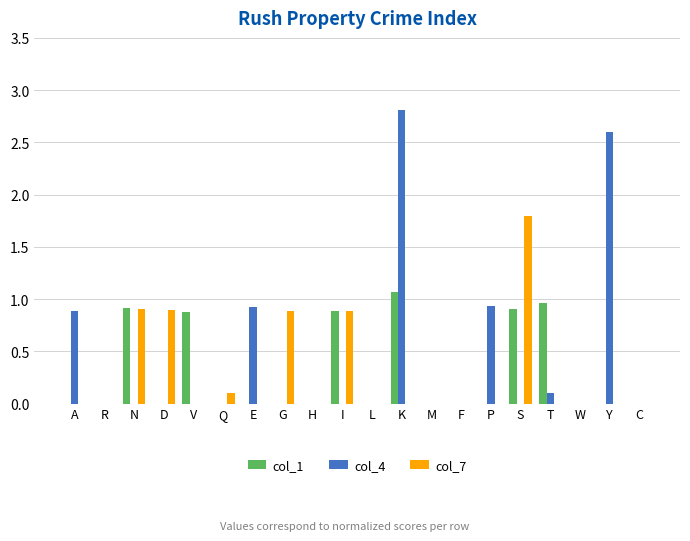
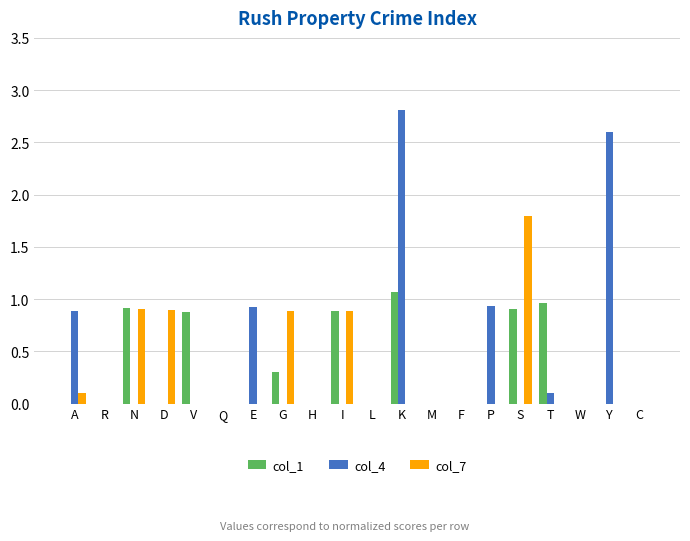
  {
    "col_1": {
      "A": 0.0,
      "R": 0.0,
      "N": 0.9,
      "D": 0.0,
      "V": 0.88,
      "Q": 0.0,
      "E": 0.0,
-     "G": 0.0,
+     "G": 0.3,
      "H": 0.0,
      "I": 0.9,
      "L": 0.0,
      "K": 1.07,
      "M": 0.0,
      "F": 0.0,
      "P": 0.0,
      "S": 0.9,
      "T": 0.97,
      "W": 0.0,
      "Y": 0.0,
      "C": 0.0
    },
    "col_4": {
      "A": 0.9,
      "R": 0.0,
      "N": 0.0,
      "D": 0.0,
      "V": 0.0,
      "Q": 0.0,
      "E": 0.9,
      "G": 0.0,
      "H": 0.0,
      "I": 0.0,
      "L": 0.0,
      "K": 2.8,
      "M": 0.0,
      "F": 0.0,
      "P": 0.94,
      "S": 0.0,
      "T": 0.1,
      "W": 0.0,
      "Y": 2.6,
      "C": 0.0
    },
    "col_7": {
-     "A": 0.0,
+     "A": 0.1,
      "R": 0.0,
      "N": 0.9,
      "D": 0.9,
      "V": 0.0,
-     "Q": 0.1,
+     "Q": 0.0,
      "E": 0.0,
      "G": 0.9,
      "H": 0.0,
      "I": 0.9,
      "L": 0.0,
      "K": 0.0,
      "M": 0.0,
      "F": 0.0,
      "P": 0.0,
      "S": 1.8,
      "T": 0.0,
      "W": 0.0,
      "Y": 0.0,
      "C": 0.0
    }
  }
